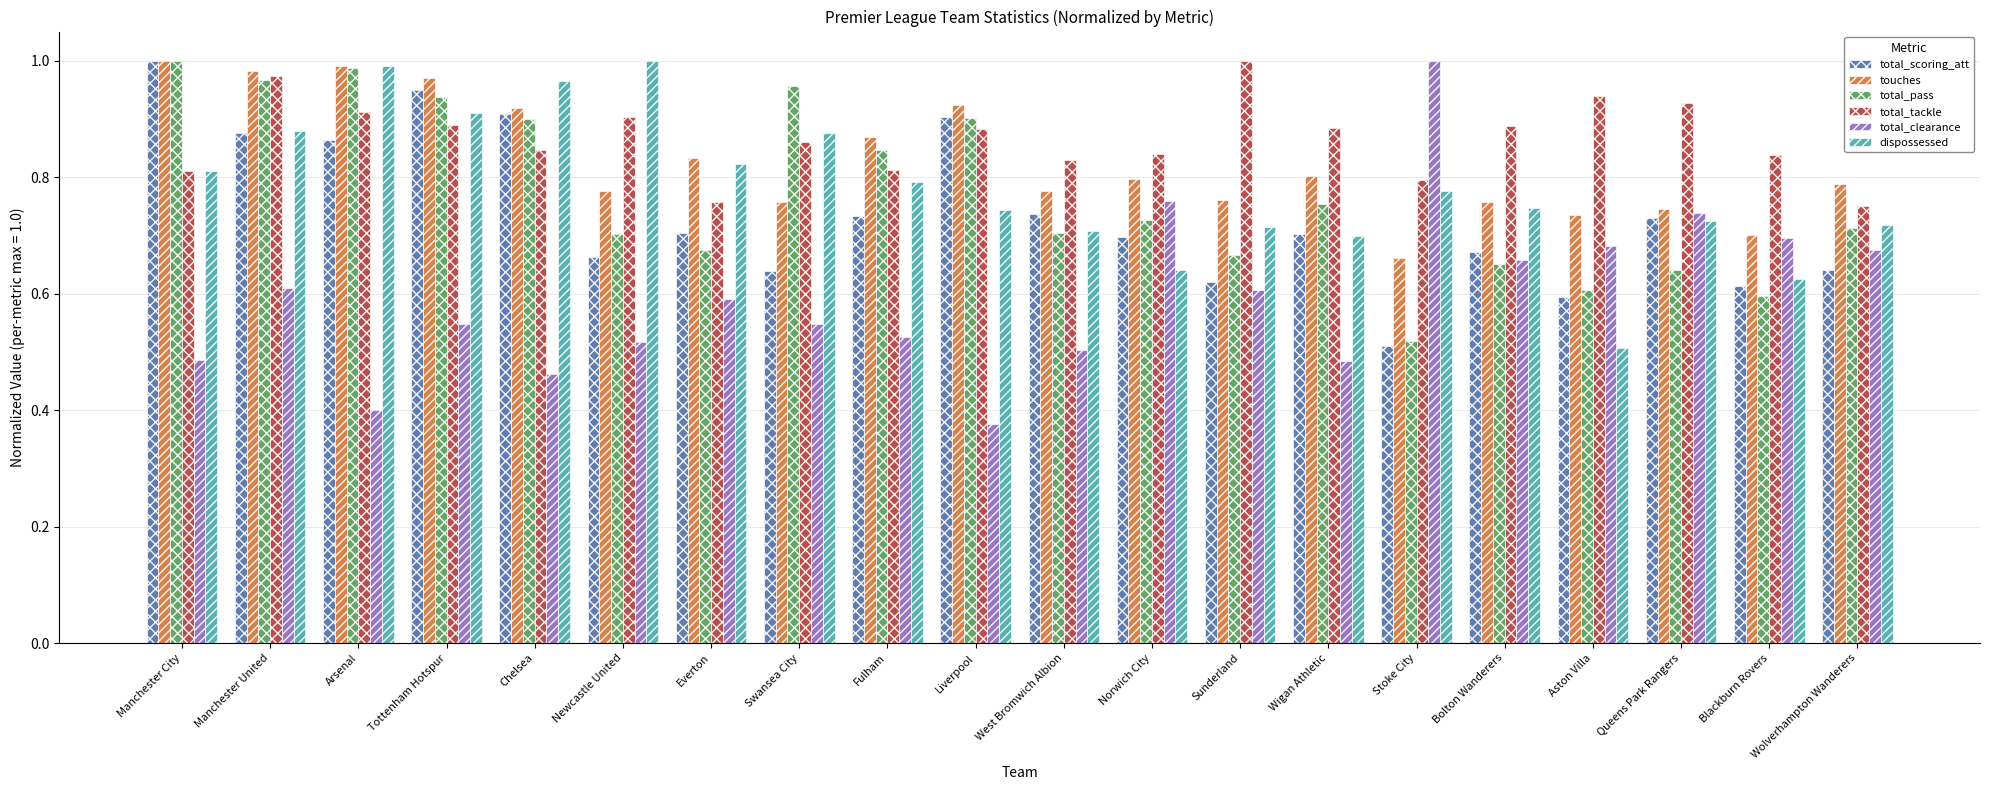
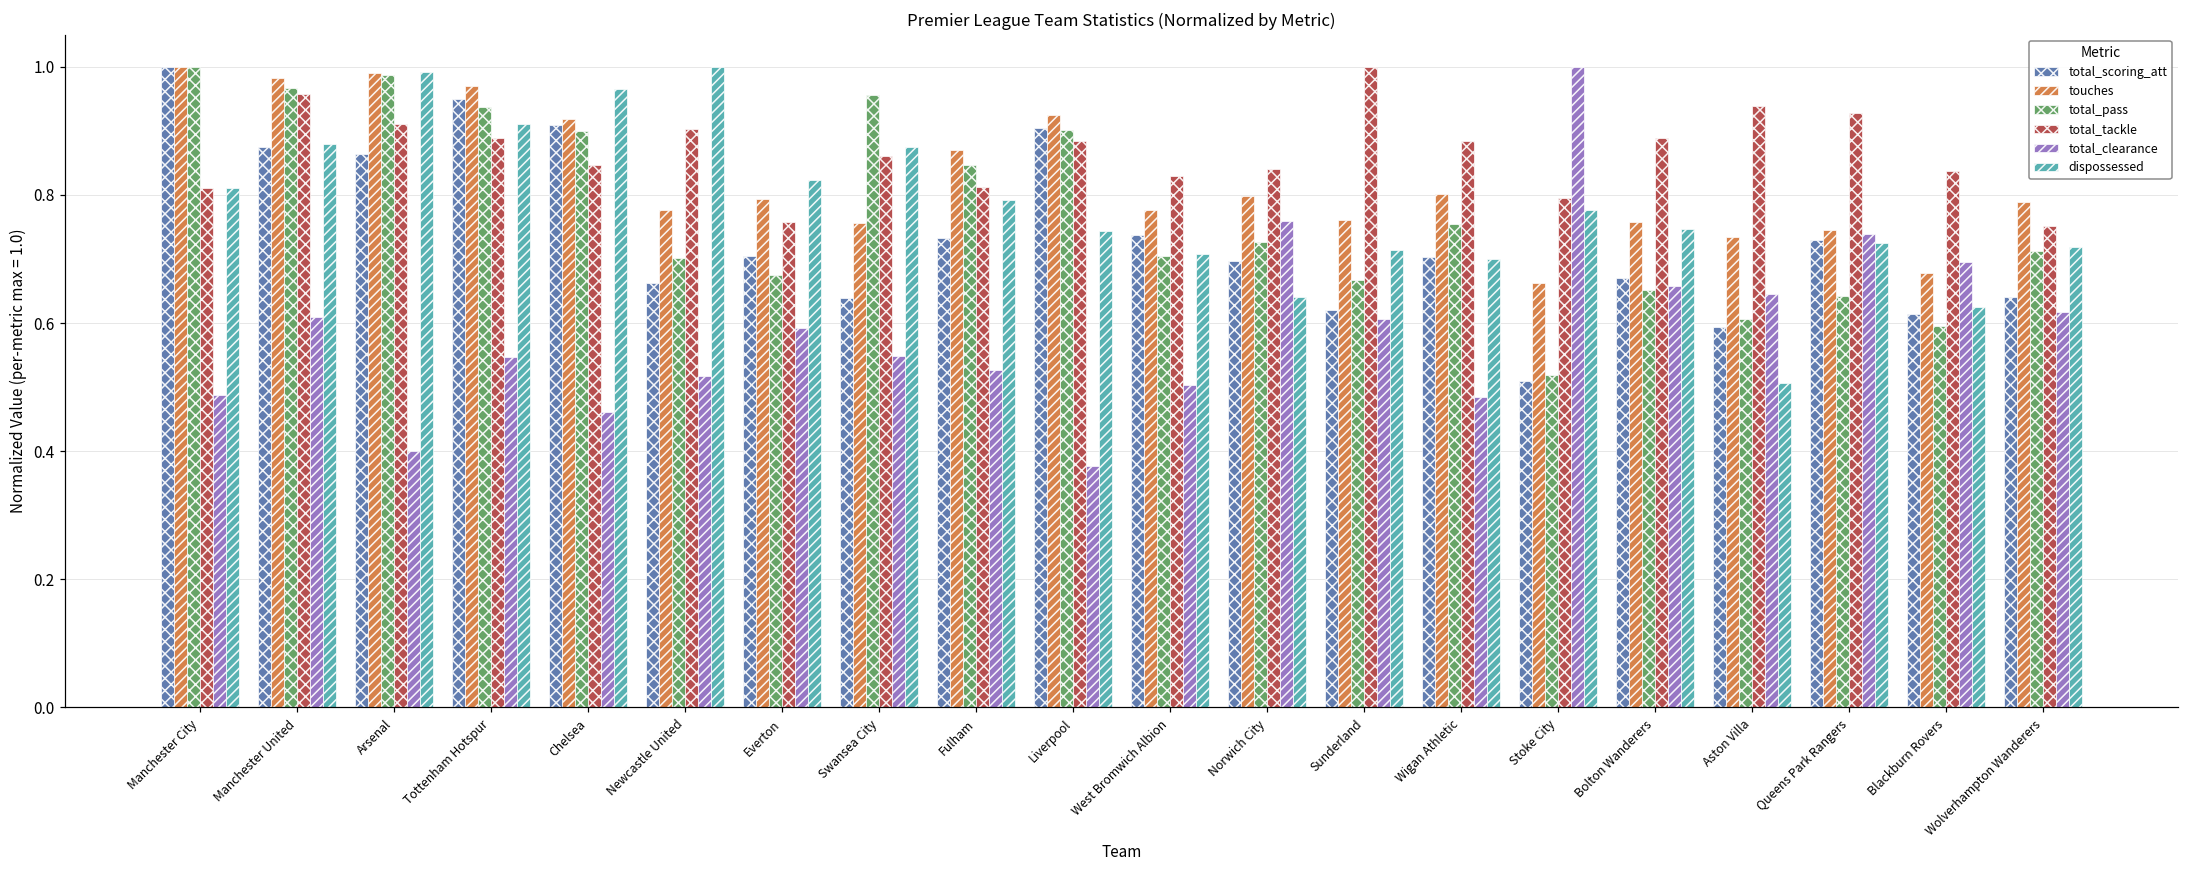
  {
    "touches": {
      "Manchester City": 1.00,
      "Manchester United": 0.98,
      "Arsenal": 0.99,
      "Tottenham Hotspur": 0.97,
      "Chelsea": 0.92,
      "Newcastle United": 0.78,
-     "Everton": 0.83,
+     "Everton": 0.79,
      "Swansea City": 0.76,
      "Fulham": 0.87,
      "Liverpool": 0.92,
      "West Bromwich Albion": 0.78,
      "Norwich City": 0.80,
      "Sunderland": 0.76,
      "Wigan Athletic": 0.80,
      "Stoke City": 0.66,
      "Bolton Wanderers": 0.76,
      "Aston Villa": 0.73,
      "Queens Park Rangers": 0.74,
-     "Blackburn Rovers": 0.70,
+     "Blackburn Rovers": 0.68,
      "Wolverhampton Wanderers": 0.79
    },
    "total_pass": {
      "Manchester City": 1.00,
      "Manchester United": 0.97,
      "Arsenal": 0.99,
      "Tottenham Hotspur": 0.94,
      "Chelsea": 0.90,
      "Newcastle United": 0.70,
      "Everton": 0.67,
      "Swansea City": 0.96,
      "Fulham": 0.85,
      "Liverpool": 0.90,
      "West Bromwich Albion": 0.70,
      "Norwich City": 0.73,
      "Sunderland": 0.67,
      "Wigan Athletic": 0.75,
      "Stoke City": 0.52,
      "Bolton Wanderers": 0.65,
      "Aston Villa": 0.61,
      "Queens Park Rangers": 0.64,
      "Blackburn Rovers": 0.60,
      "Wolverhampton Wanderers": 0.71
    },
    "total_tackle": {
      "Manchester City": 0.81,
-     "Manchester United": 0.97,
+     "Manchester United": 0.96,
      "Arsenal": 0.91,
      "Tottenham Hotspur": 0.89,
      "Chelsea": 0.85,
      "Newcastle United": 0.90,
      "Everton": 0.76,
      "Swansea City": 0.86,
      "Fulham": 0.81,
      "Liverpool": 0.88,
      "West Bromwich Albion": 0.83,
      "Norwich City": 0.84,
      "Sunderland": 1.00,
      "Wigan Athletic": 0.88,
      "Stoke City": 0.79,
      "Bolton Wanderers": 0.89,
      "Aston Villa": 0.94,
      "Queens Park Rangers": 0.93,
      "Blackburn Rovers": 0.84,
      "Wolverhampton Wanderers": 0.75
    },
    "total_clearance": {
      "Manchester City": 0.49,
      "Manchester United": 0.61,
      "Arsenal": 0.40,
      "Tottenham Hotspur": 0.55,
      "Chelsea": 0.46,
      "Newcastle United": 0.52,
      "Everton": 0.59,
      "Swansea City": 0.55,
      "Fulham": 0.53,
      "Liverpool": 0.38,
      "West Bromwich Albion": 0.50,
      "Norwich City": 0.76,
      "Sunderland": 0.61,
      "Wigan Athletic": 0.48,
      "Stoke City": 1.00,
      "Bolton Wanderers": 0.66,
-     "Aston Villa": 0.68,
+     "Aston Villa": 0.65,
      "Queens Park Rangers": 0.74,
      "Blackburn Rovers": 0.70,
-     "Wolverhampton Wanderers": 0.67
+     "Wolverhampton Wanderers": 0.62
    }
  }
